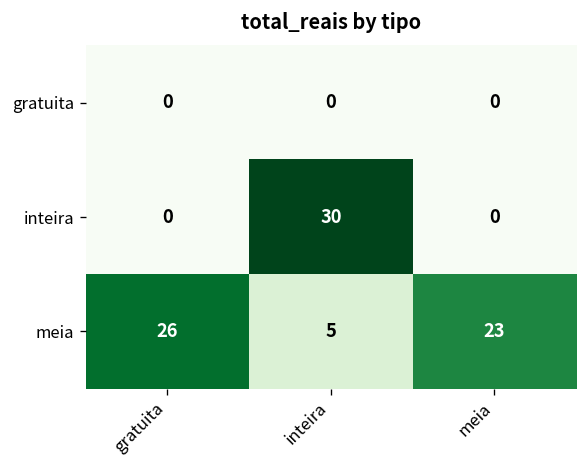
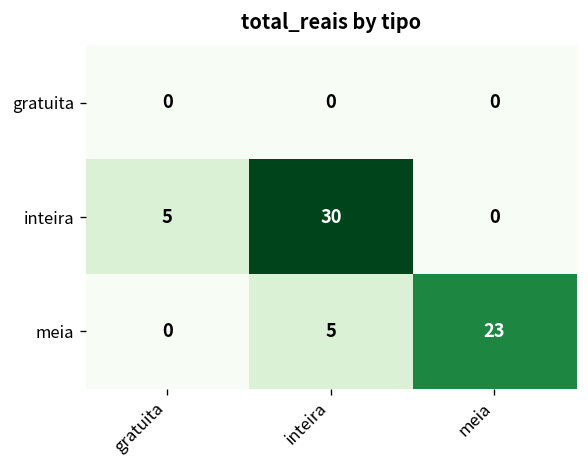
  {
    "gratuita": {
      "gratuita": 0,
      "inteira": 0,
      "meia": 0
    },
    "inteira": {
-     "gratuita": 0,
+     "gratuita": 5,
      "inteira": 30,
      "meia": 0
    },
    "meia": {
-     "gratuita": 26,
+     "gratuita": 0,
      "inteira": 5,
      "meia": 23
    }
  }
